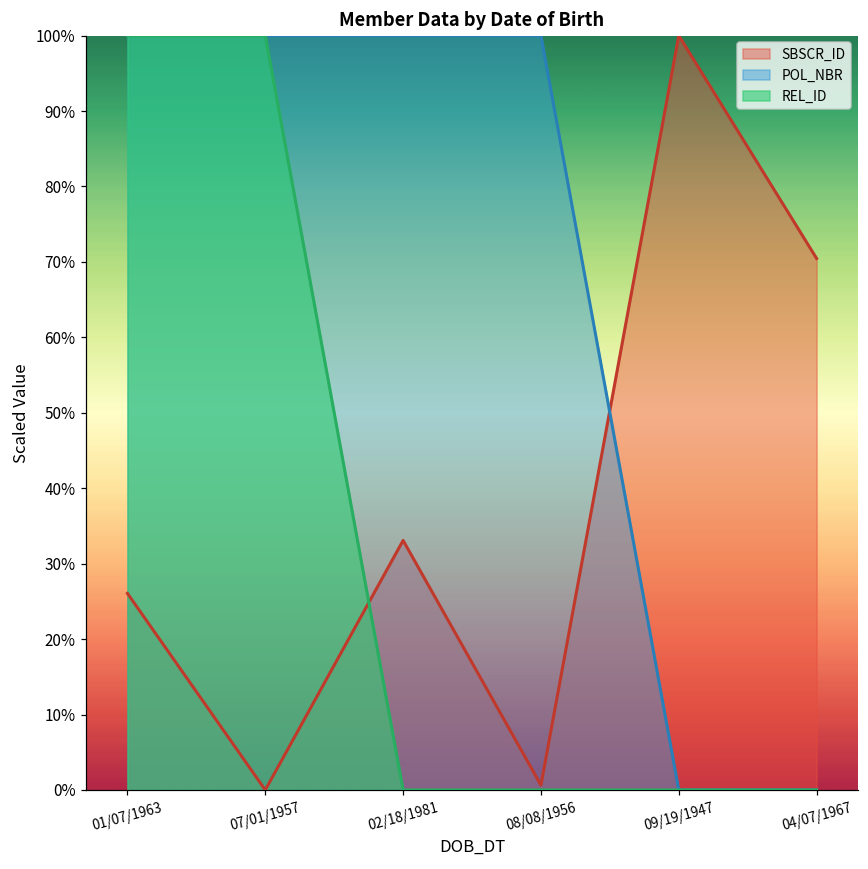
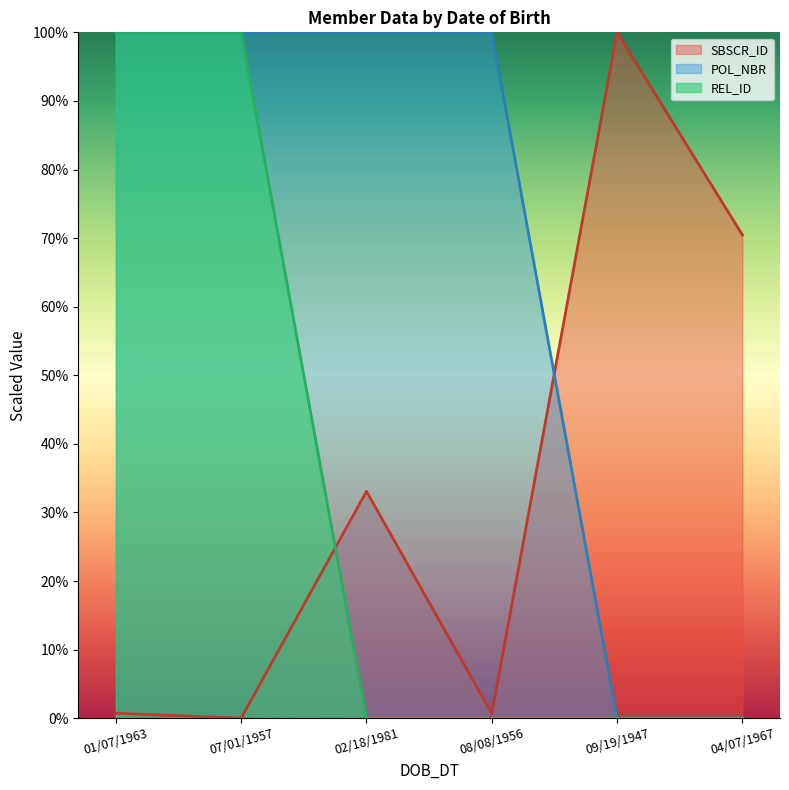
  {
    "SBSCR_ID": {
-     "01/07/1963": "26%",
+     "01/07/1963": "1%",
      "07/01/1957": "0%",
      "02/18/1981": "33%",
      "08/08/1956": "1%",
      "09/19/1947": "100%",
      "04/07/1967": "70%"
    },
    "POL_NBR": {
      "02/18/1981": "100%",
      "08/08/1956": "100%"
    },
    "REL_ID": {
      "02/18/1981": "0%",
      "08/08/1956": "0%"
    }
  }
